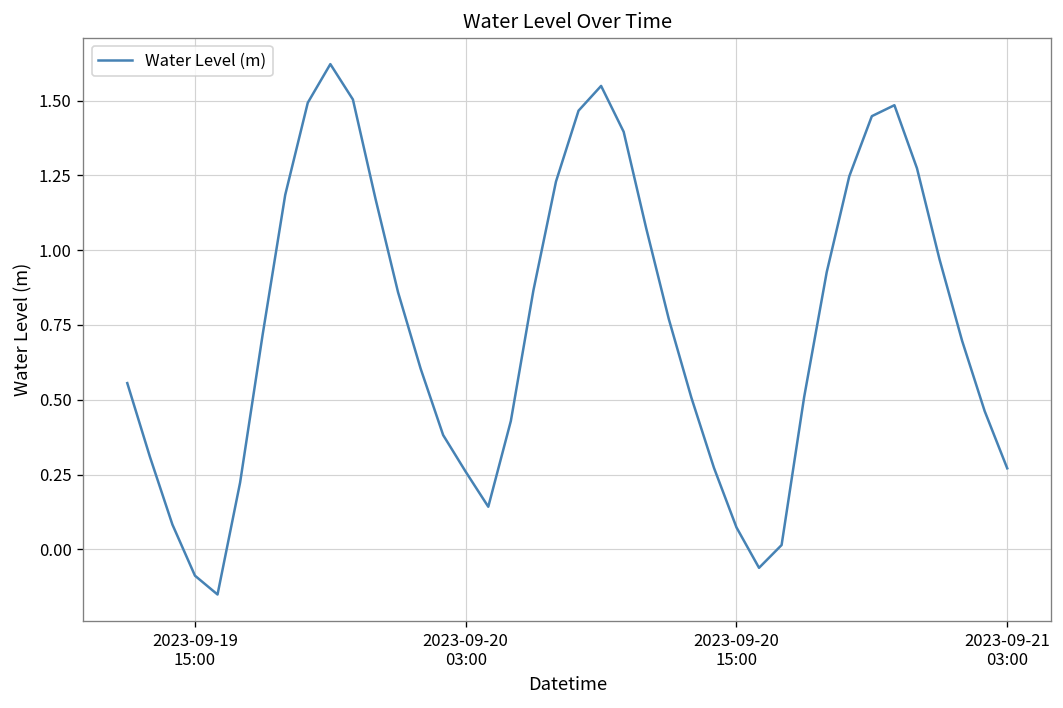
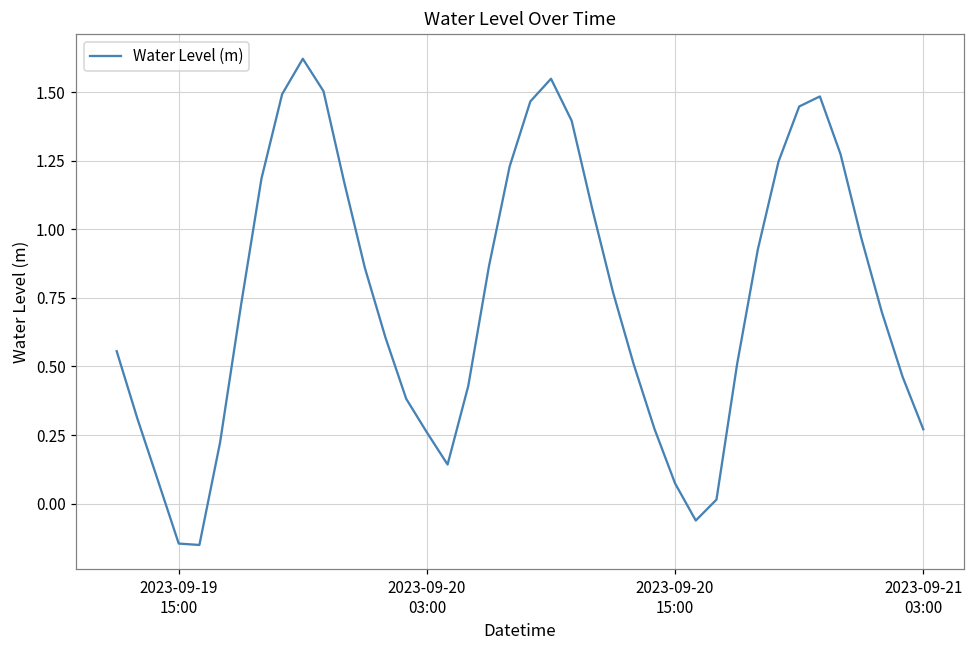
  {
-   "2023-09-19 15:00": -0.09,
+   "2023-09-19 15:00": -0.15,
    "2023-09-20 03:00": 0.26,
    "2023-09-20 15:00": 0.07,
    "2023-09-21 03:00": 0.27
  }
